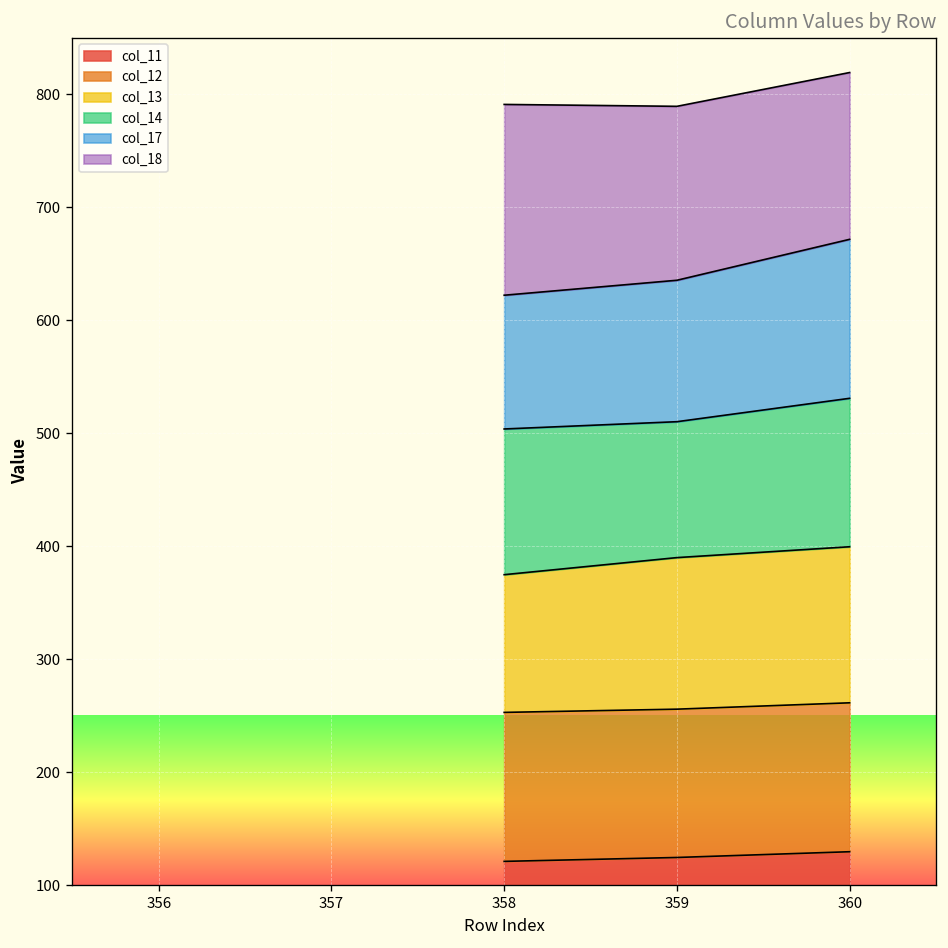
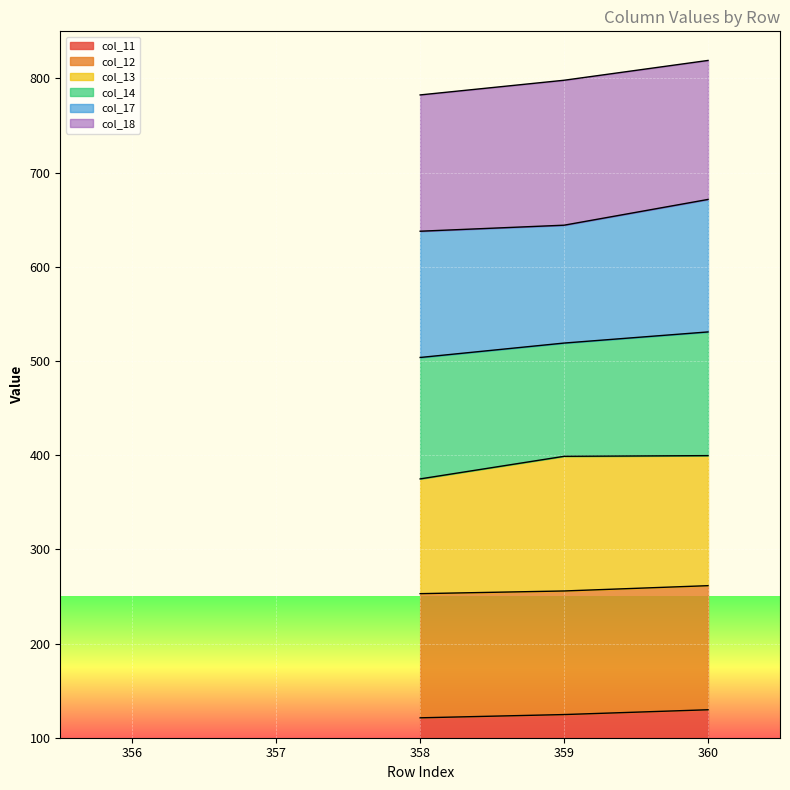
  {
    "col_13": {
      "358": 120,
-     "359": 130,
+     "359": 140,
      "360": 140
    },
    "col_14": {
      "358": 130,
      "359": 120,
      "360": 130
    },
    "col_17": {
-     "358": 120,
+     "358": 130,
      "359": 130,
      "360": 140
    },
    "col_18": {
-     "358": 170,
+     "358": 140,
      "359": 150,
      "360": 150
    }
  }
